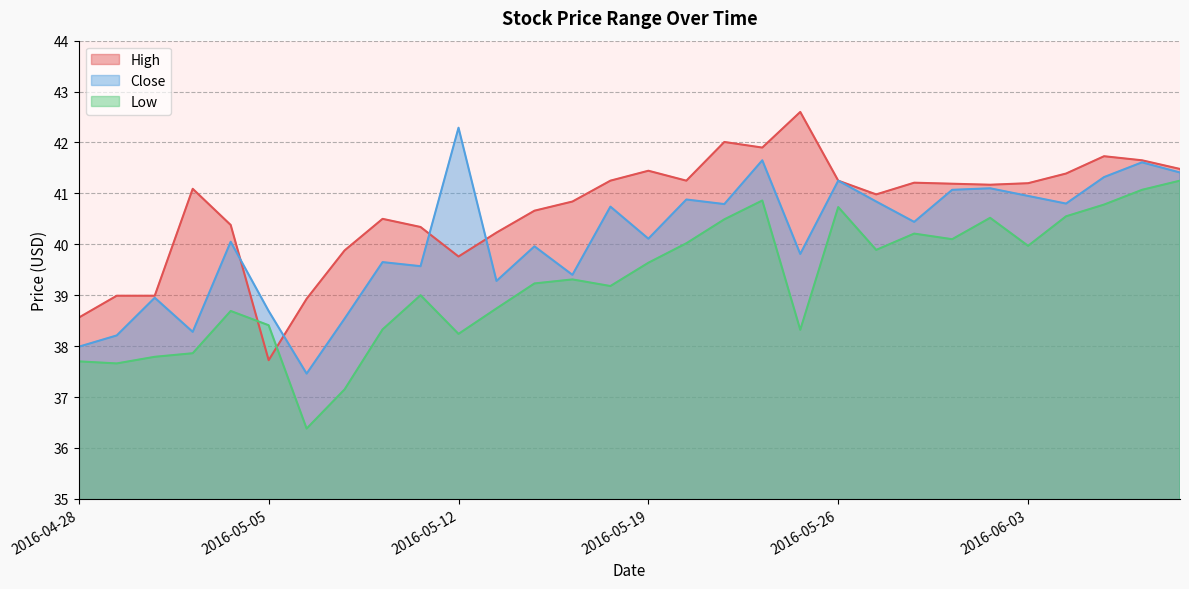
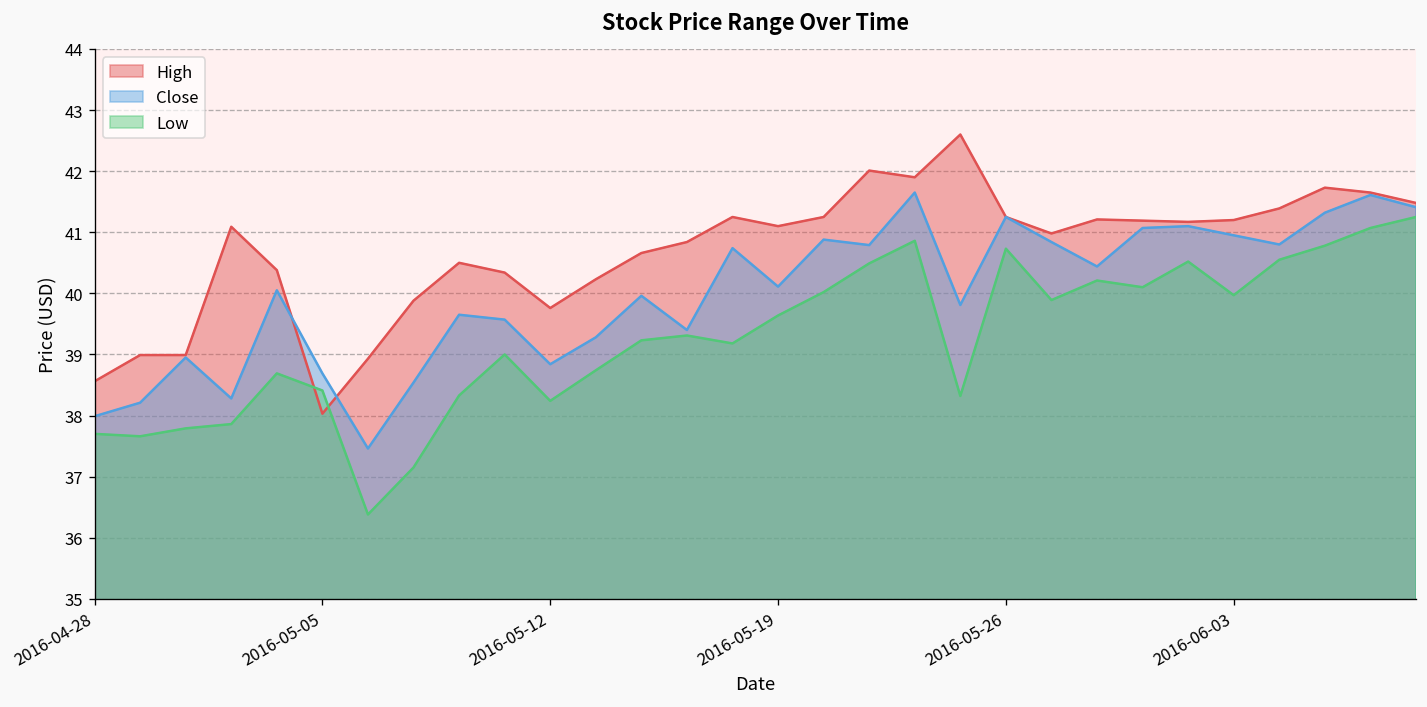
  {
    "High": {
      "2016-04-28": 38.6,
-     "2016-05-05": 37.7,
+     "2016-05-05": 38.0,
      "2016-05-12": 39.8,
-     "2016-05-19": 41.4,
+     "2016-05-19": 41.1,
      "2016-06-03": 41.2
    },
    "Close": {
      "2016-04-28": 38.0,
      "2016-05-05": 38.7,
-     "2016-05-12": 42.3,
+     "2016-05-12": 38.8,
      "2016-05-19": 40.1,
      "2016-06-03": 41.0
    },
    "Low": {
      "2016-04-28": 37.7,
      "2016-05-05": 38.4,
      "2016-05-12": 38.2,
      "2016-05-19": 39.6,
      "2016-05-26": 40.7,
      "2016-06-03": 40.0
    }
  }
